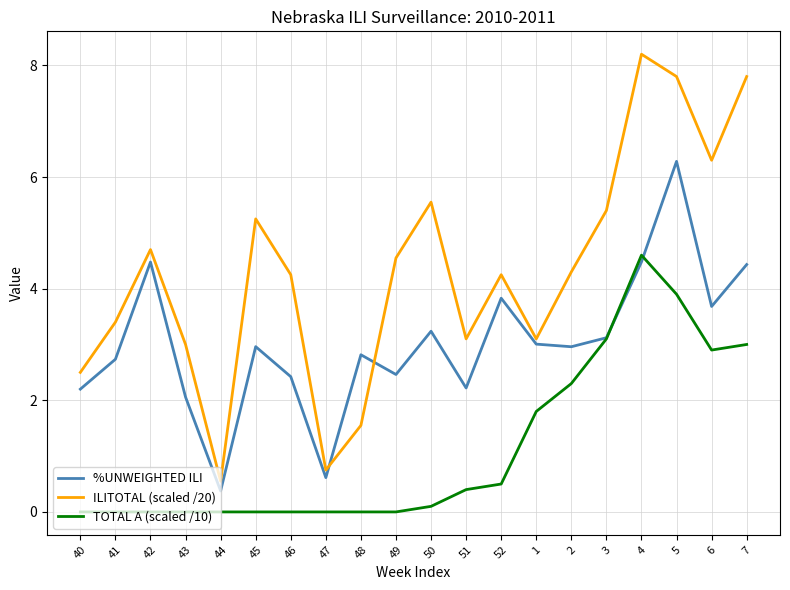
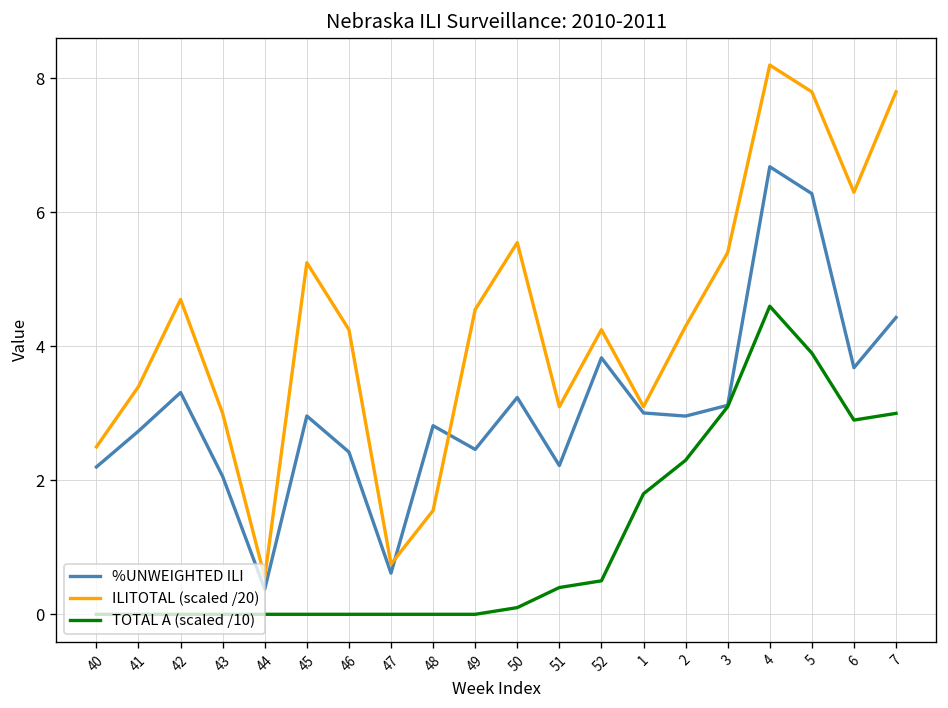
  {
    "%UNWEIGHTED ILI": {
      "40": 2.2,
      "41": 2.7,
-     "42": 4.5,
+     "42": 3.3,
      "43": 2.1,
      "45": 3.0,
      "46": 2.4,
      "47": 0.6,
      "48": 2.8,
      "49": 2.5,
      "50": 3.2,
      "51": 2.2,
      "52": 3.8,
      "1": 3.0,
      "2": 3.0,
-     "4": 4.5,
+     "4": 6.7,
      "5": 6.3,
      "6": 3.7,
      "7": 4.4
    },
    "ILITOTAL (scaled /20)": {
      "40": 2.5,
      "41": 3.4,
      "42": 4.7,
      "43": 3.0,
      "45": 5.3,
      "46": 4.3,
      "47": 0.8,
      "48": 1.6,
      "49": 4.6,
      "50": 5.6,
      "51": 3.1,
      "52": 4.3,
      "1": 3.1,
      "2": 4.3,
      "3": 5.4,
      "4": 8.2,
      "5": 7.8,
      "6": 6.3,
      "7": 7.8
    },
    "TOTAL A (scaled /10)": {
      "45": 0.0,
      "46": 0.0,
      "47": 0.0,
      "48": 0.0,
      "49": 0.0,
      "50": 0.1,
      "51": 0.4,
      "52": 0.5,
      "1": 1.8,
      "2": 2.3,
      "4": 4.6,
      "5": 3.9,
      "6": 2.9,
      "7": 3.0
    }
  }
